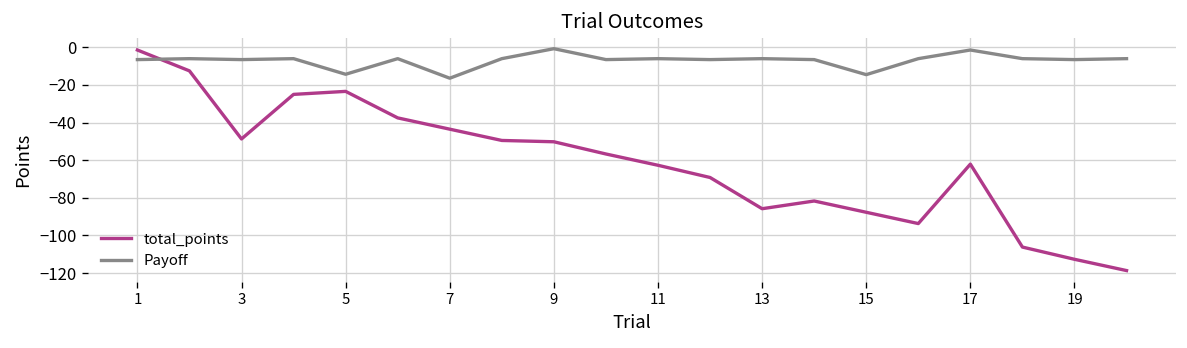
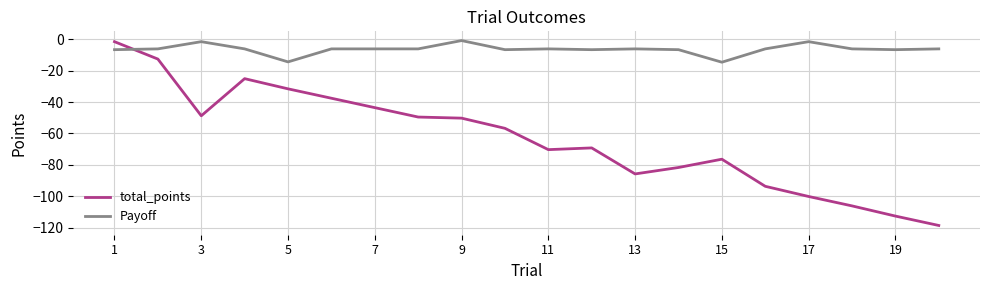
  {
    "total_points": {
      "1": -1,
      "3": -49,
-     "5": -23,
+     "5": -32,
      "7": -44,
      "9": -50,
-     "11": -63,
+     "11": -70,
      "13": -86,
-     "15": -88,
-     "17": -62,
+     "15": -76,
+     "17": -100,
      "19": -113
    },
    "Payoff": {
      "1": -7,
-     "3": -7,
+     "3": -1,
      "5": -14,
-     "7": -16,
+     "7": -6,
      "9": -1,
      "11": -6,
      "13": -6,
      "15": -15,
      "17": -1,
      "19": -7
    }
  }
